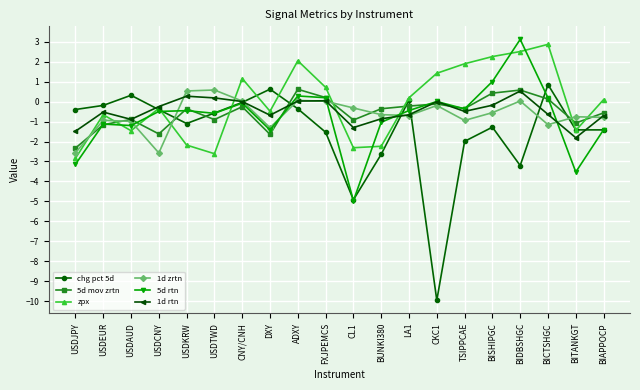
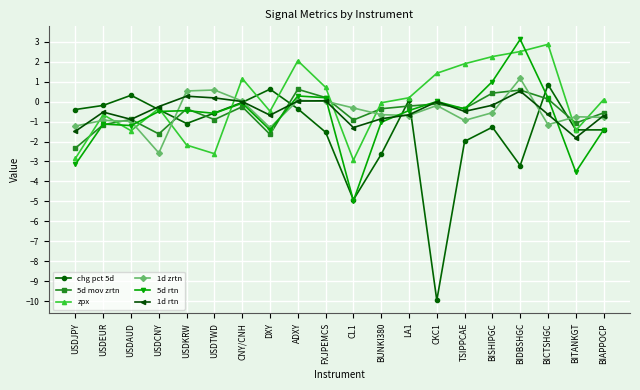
  {
    "zpx": {
      "USDJPY": -2.8,
      "USDEUR": -0.7,
      "USDAUD": -1.5,
      "USDKRW": -2.2,
      "USDTWD": -2.6,
      "CNY/CNH": 1.2,
      "DXY": -0.5,
      "ADXY": 2.0,
      "FXJPEMCS": 0.7,
-     "CL1": -2.3,
-     "BUNKI380": -2.2,
+     "CL1": -2.9,
+     "BUNKI380": -0.1,
      "CKC1": 1.4,
      "TSIPPCAE": 1.9,
      "BISHIPGC": 2.3,
      "BIDBSHGC": 2.5,
      "BICTSHGC": 2.9,
      "BIAPPOCP": 0.1
    },
    "1d zrtn": {
-     "USDJPY": -2.6,
+     "USDJPY": -1.2,
      "USDEUR": -0.9,
      "USDCNY": -2.6,
      "USDKRW": 0.5,
      "USDTWD": 0.6,
      "CL1": -0.3,
      "BUNKI380": -0.7,
      "TSIPPCAE": -0.9,
      "BISHIPGC": -0.6,
-     "BIDBSHGC": 0.0,
+     "BIDBSHGC": 1.2,
      "BICTSHGC": -1.2,
      "BITANKGT": -0.8
    }
  }
